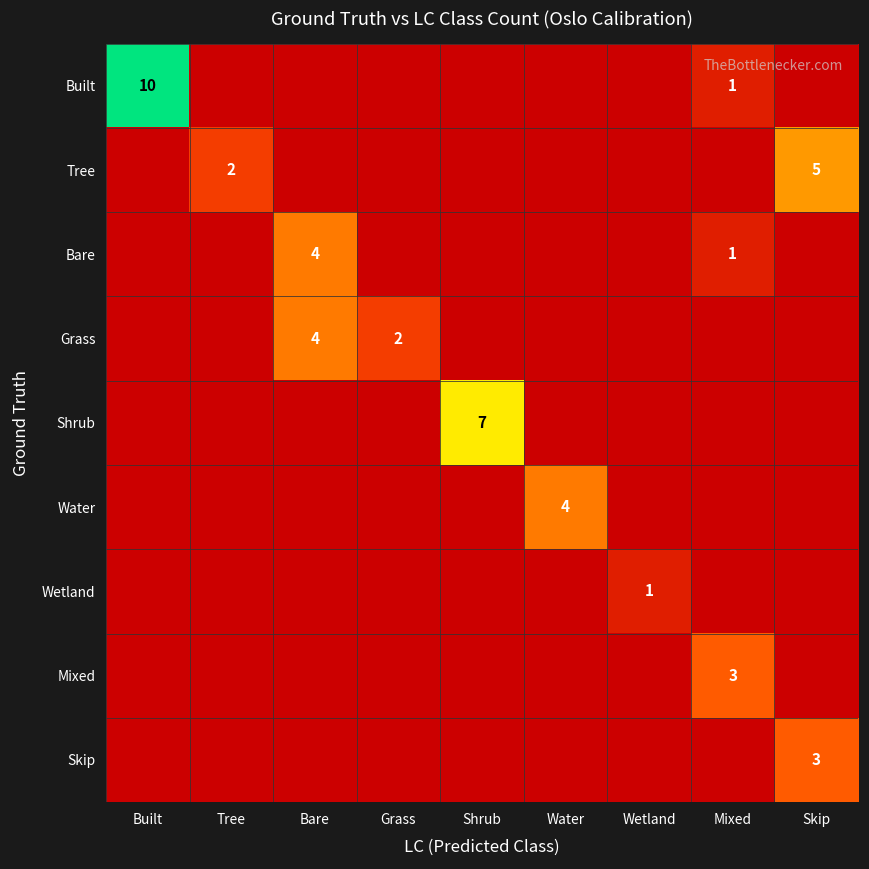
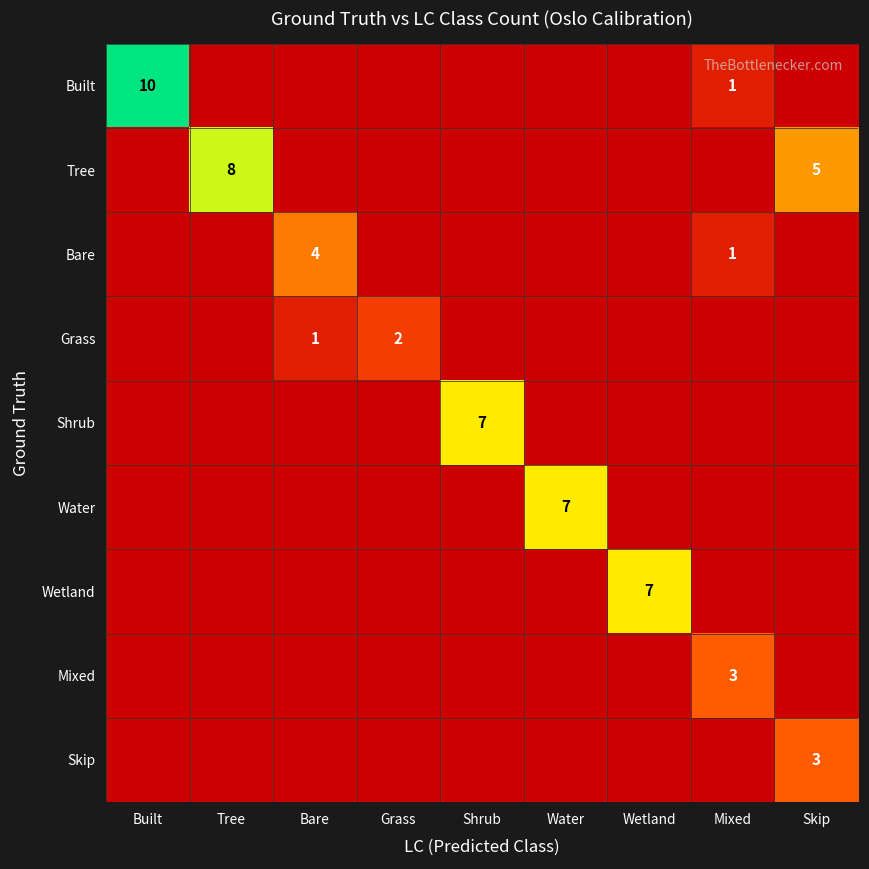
  {
    "Built": {
      "Built": 10
    },
    "Tree": {
-     "Tree": 2,
+     "Tree": 8,
      "Skip": 5
    },
    "Bare": {
      "Bare": 4,
      "Mixed": 1
    },
    "Grass": {
-     "Bare": 4,
+     "Bare": 1,
      "Grass": 2
    },
    "Shrub": {
      "Shrub": 7
    },
    "Water": {
-     "Water": 4
+     "Water": 7
    },
    "Wetland": {
-     "Wetland": 1
+     "Wetland": 7
    },
    "Mixed": {
      "Mixed": 3
    },
    "Skip": {
      "Skip": 3
    }
  }
